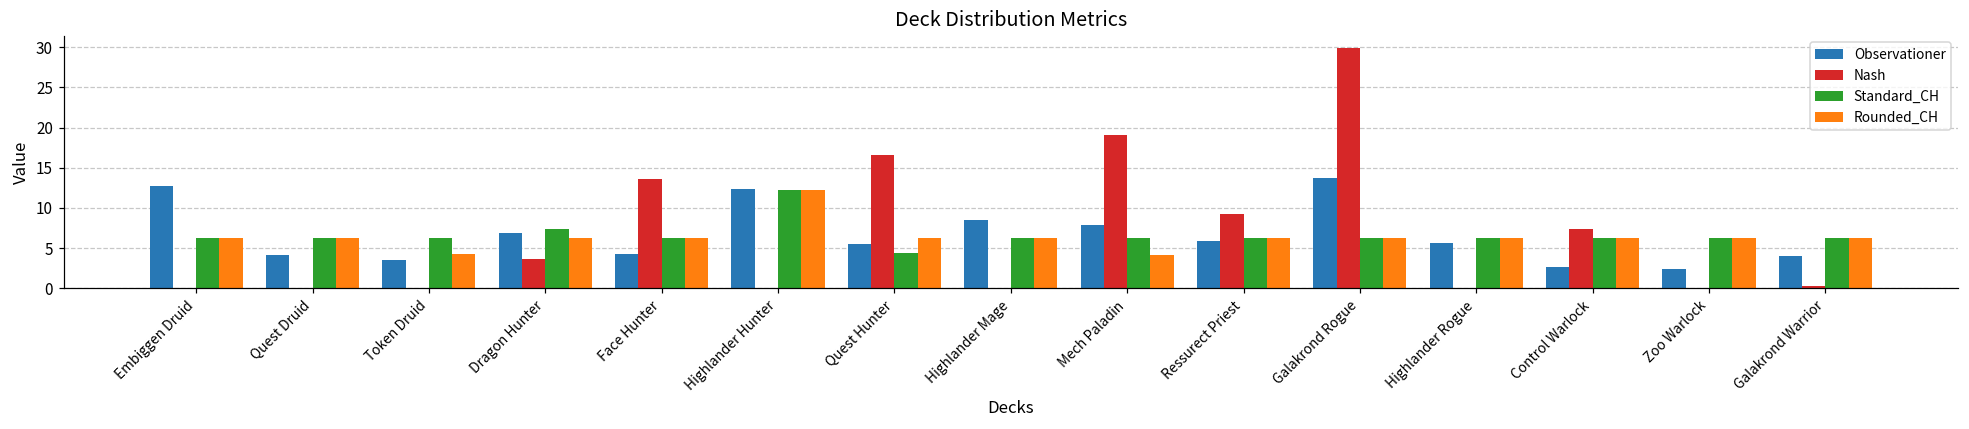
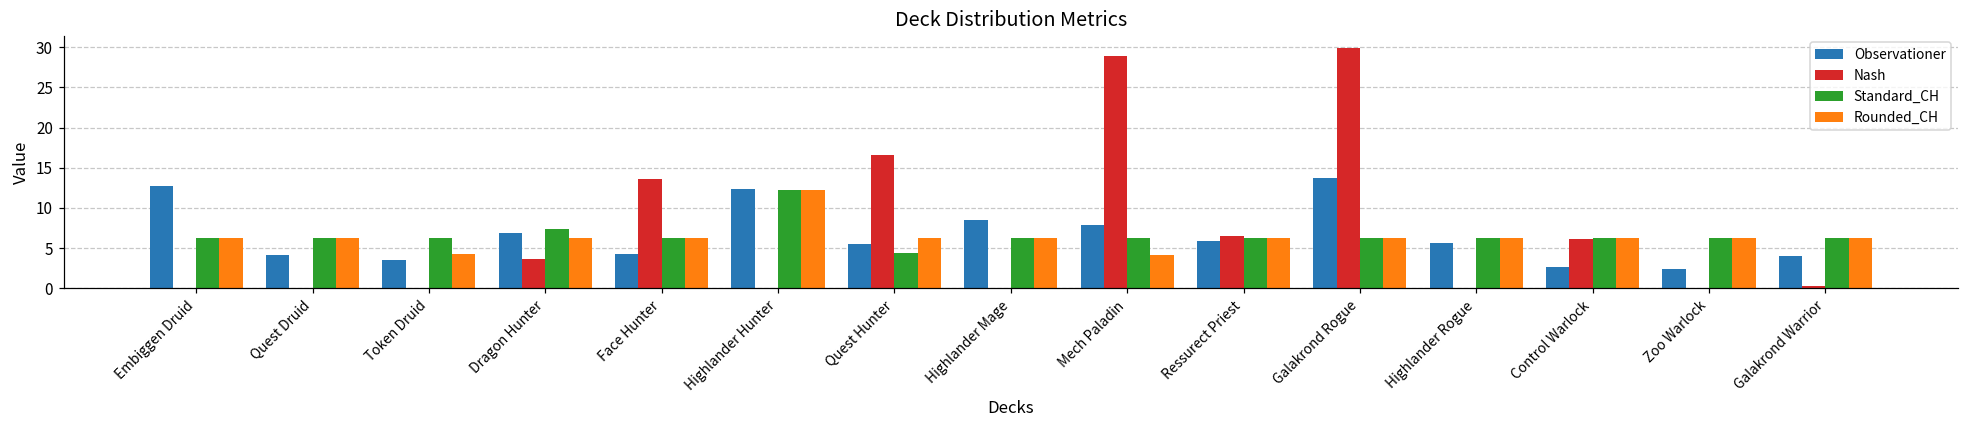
  {
    "Observationer": {
      "Embiggen Druid": 13,
      "Quest Druid": 4,
      "Token Druid": 3,
      "Dragon Hunter": 7,
      "Face Hunter": 4,
      "Highlander Hunter": 12,
      "Quest Hunter": 6,
      "Highlander Mage": 8,
      "Mech Paladin": 8,
      "Ressurect Priest": 6,
      "Galakrond Rogue": 14,
      "Highlander Rogue": 6,
      "Control Warlock": 3,
      "Zoo Warlock": 2,
      "Galakrond Warrior": 4
    },
    "Nash": {
      "Embiggen Druid": 0,
      "Quest Druid": 0,
      "Token Druid": 0,
      "Dragon Hunter": 4,
      "Face Hunter": 14,
      "Quest Hunter": 17,
      "Highlander Mage": 0,
-     "Mech Paladin": 19,
-     "Ressurect Priest": 9,
+     "Mech Paladin": 29,
+     "Ressurect Priest": 6,
      "Galakrond Rogue": 30,
      "Highlander Rogue": 0,
-     "Control Warlock": 7,
+     "Control Warlock": 6,
      "Zoo Warlock": 0
    },
    "Standard_CH": {
      "Embiggen Druid": 6,
      "Quest Druid": 6,
      "Token Druid": 6,
      "Dragon Hunter": 7,
      "Face Hunter": 6,
      "Highlander Hunter": 12,
      "Quest Hunter": 4,
      "Highlander Mage": 6,
      "Mech Paladin": 6,
      "Ressurect Priest": 6,
      "Galakrond Rogue": 6,
      "Highlander Rogue": 6,
      "Control Warlock": 6,
      "Zoo Warlock": 6,
      "Galakrond Warrior": 6
    },
    "Rounded_CH": {
      "Embiggen Druid": 6,
      "Quest Druid": 6,
      "Token Druid": 4,
      "Dragon Hunter": 6,
      "Face Hunter": 6,
      "Highlander Hunter": 12,
      "Quest Hunter": 6,
      "Highlander Mage": 6,
      "Mech Paladin": 4,
      "Ressurect Priest": 6,
      "Galakrond Rogue": 6,
      "Highlander Rogue": 6,
      "Control Warlock": 6,
      "Zoo Warlock": 6,
      "Galakrond Warrior": 6
    }
  }
